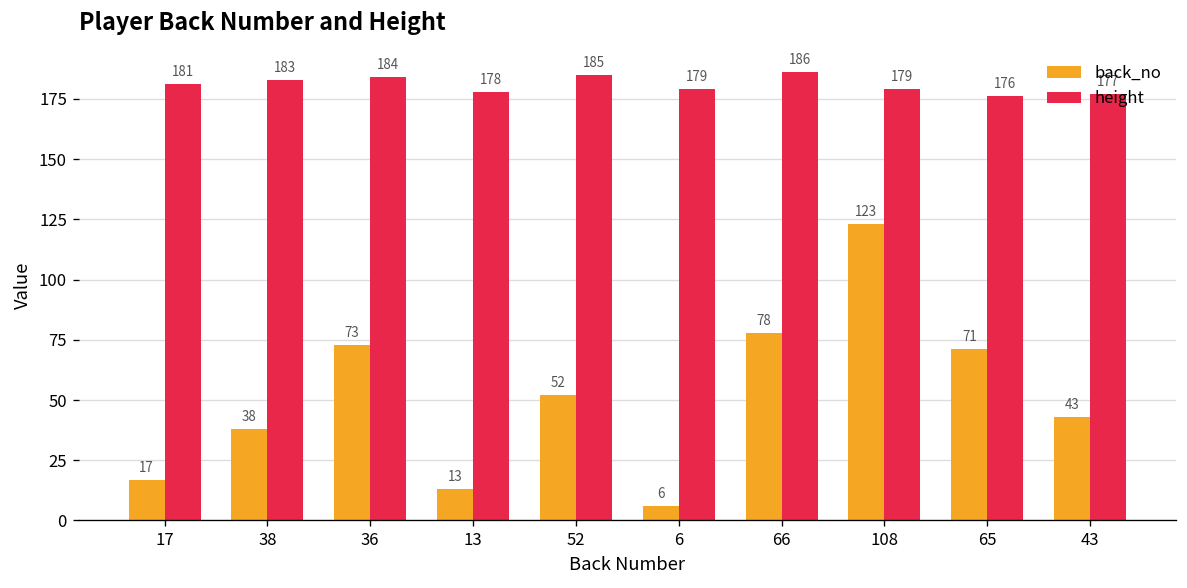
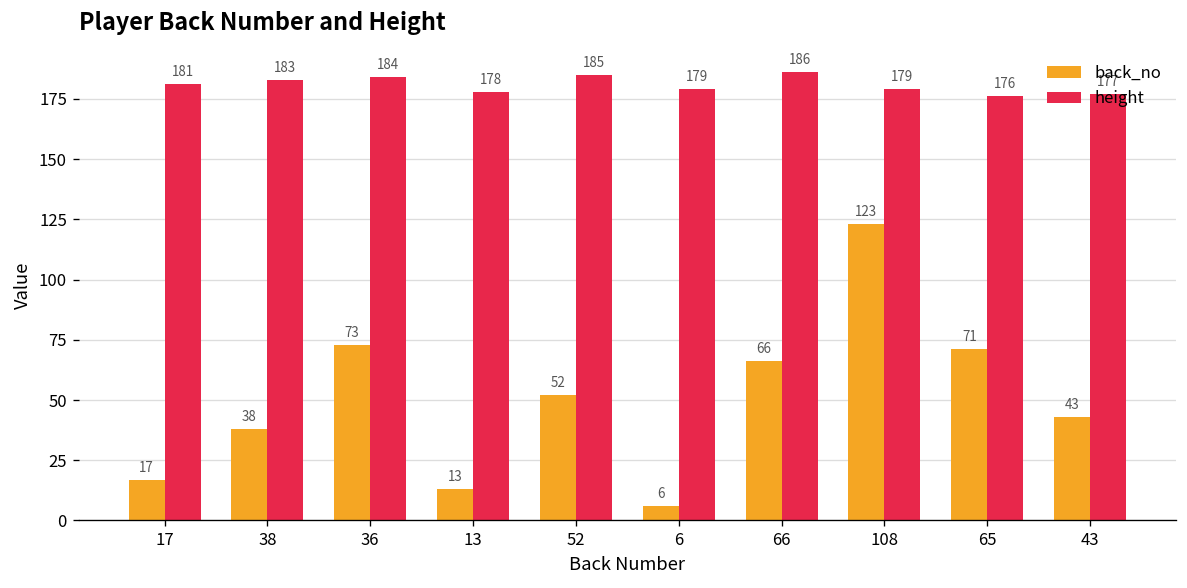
  {
    "back_no": {
      "17": 17,
      "38": 38,
      "36": 73,
      "13": 13,
      "52": 52,
      "6": 6,
-     "66": 78,
+     "66": 66,
      "108": 123,
      "65": 71,
      "43": 43
    },
    "height": {
      "17": 181,
      "38": 183,
      "36": 184,
      "13": 178,
      "52": 185,
      "6": 179,
      "66": 186,
      "108": 179,
      "65": 176,
      "43": 177
    }
  }
